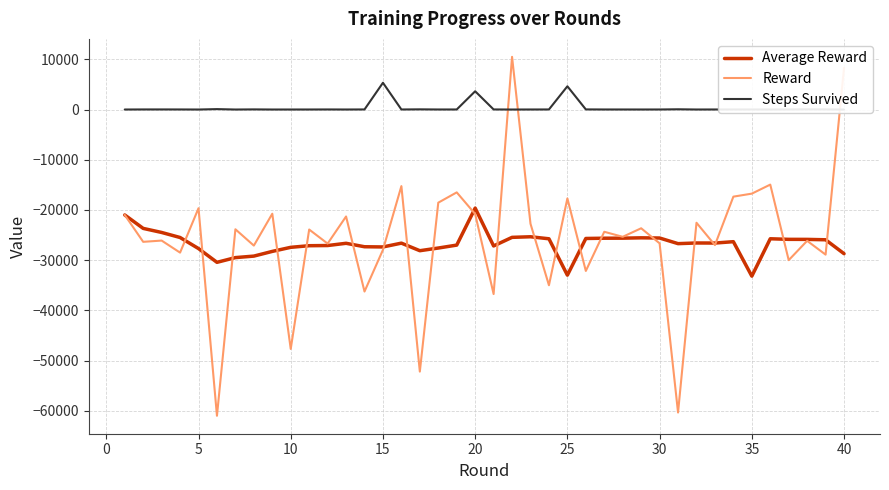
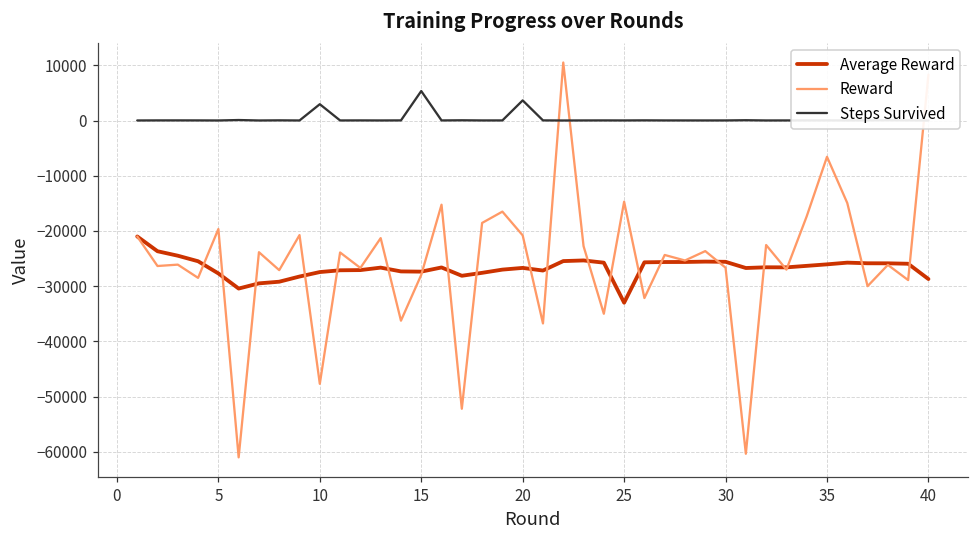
  {
    "Average Reward": {
      "5": -28000,
      "10": -27000,
      "15": -27000,
-     "20": -20000,
+     "20": -27000,
      "25": -33000,
      "30": -26000,
-     "35": -33000,
+     "35": -26000,
      "40": -29000
    },
    "Reward": {
      "5": -20000,
      "10": -48000,
      "15": -28000,
      "20": -21000,
-     "25": -18000,
+     "25": -15000,
      "30": -27000,
-     "35": -17000
+     "35": -7000
    },
    "Steps Survived": {
      "5": 0,
-     "10": 0,
+     "10": 3000,
      "15": 5000,
      "20": 4000,
-     "25": 5000,
+     "25": 0,
      "30": 0
    }
  }
